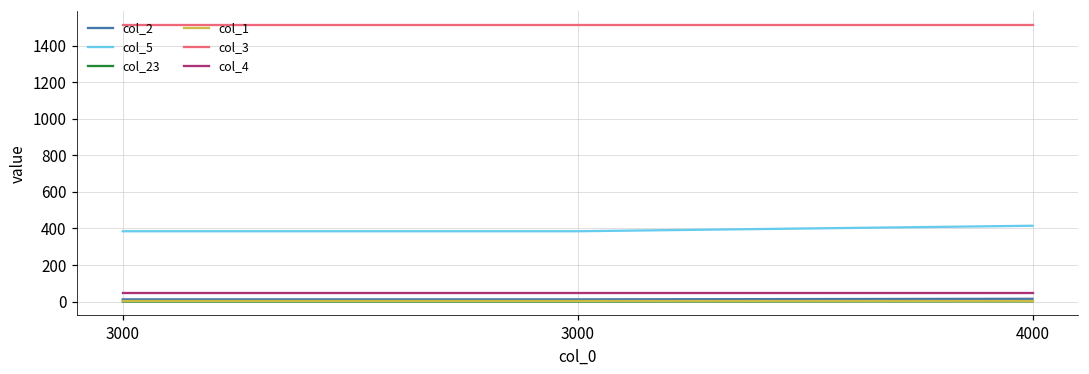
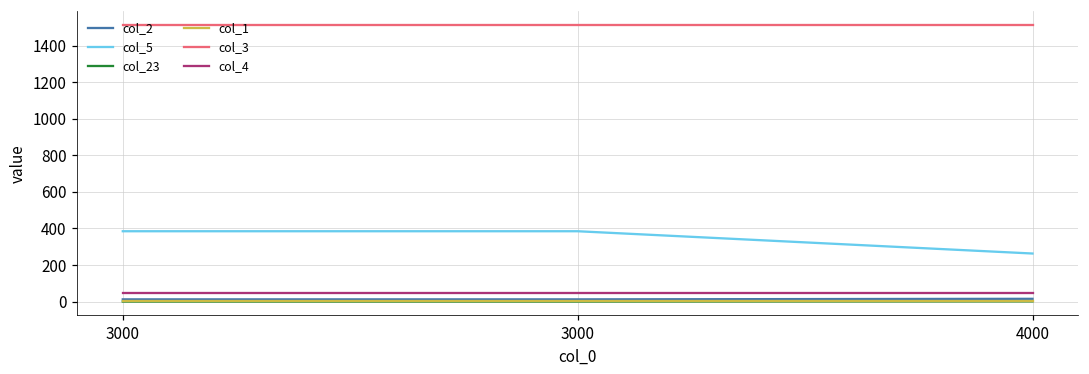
  {
    "col_5": {
-     "4000": 420
+     "4000": 260
    },
    "col_3": {
      "4000": 1520
    },
    "col_4": {
      "4000": 50
    }
  }
